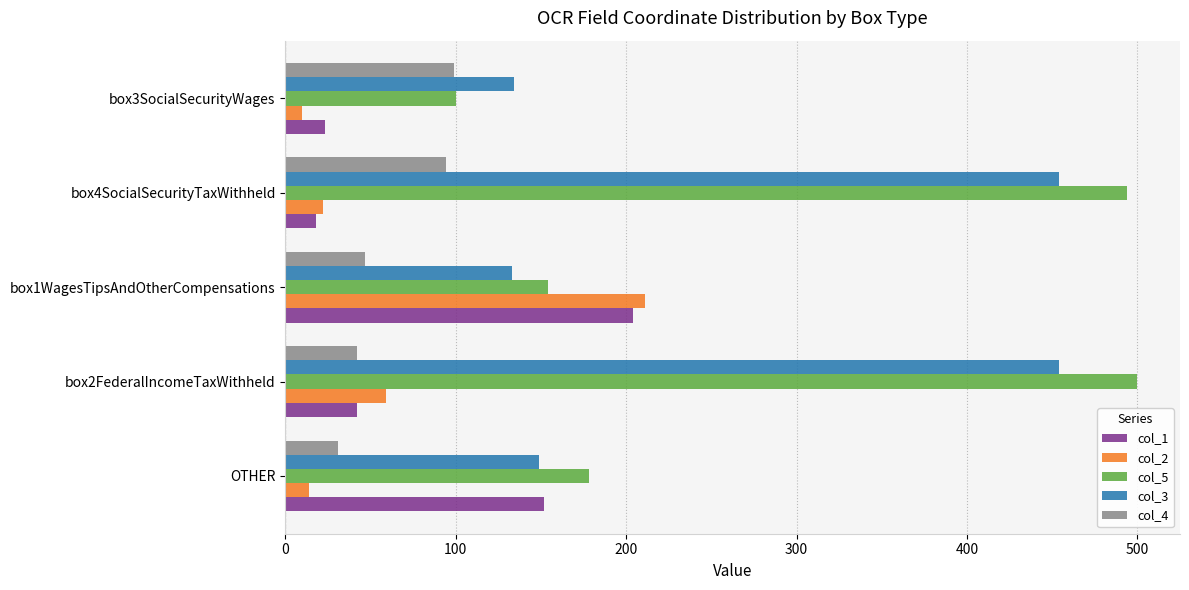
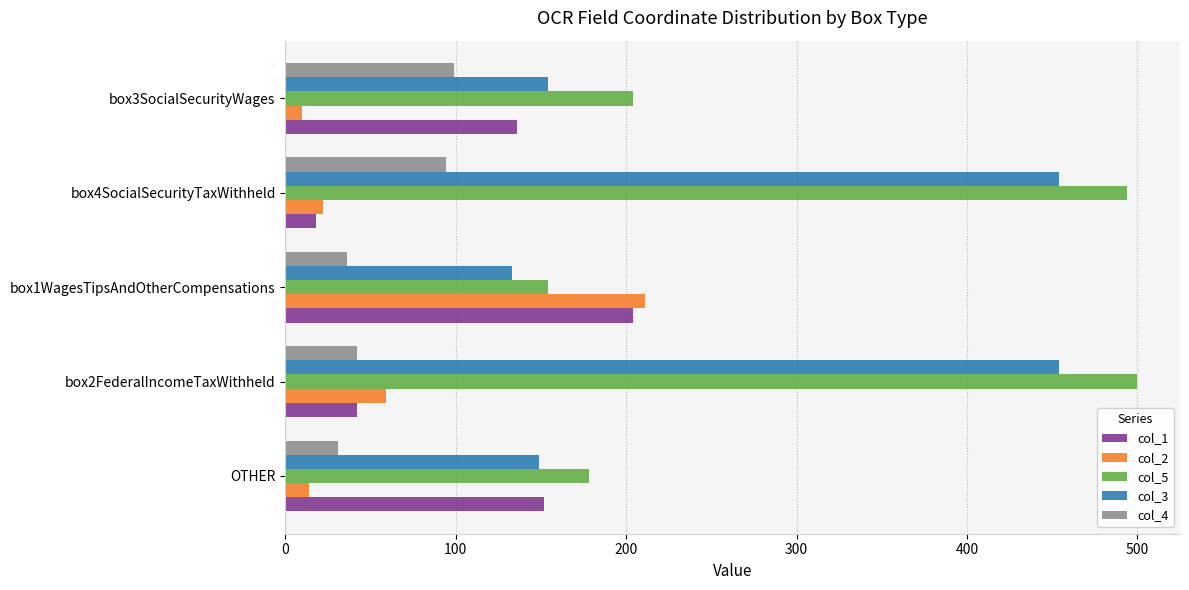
  {
    "col_1": {
-     "box3SocialSecurityWages": 23,
+     "box3SocialSecurityWages": 136,
      "box4SocialSecurityTaxWithheld": 18,
      "box1WagesTipsAndOtherCompensations": 204,
      "box2FederalIncomeTaxWithheld": 42,
      "OTHER": 152
    },
    "col_2": {
      "box3SocialSecurityWages": 10,
      "box4SocialSecurityTaxWithheld": 22,
      "box1WagesTipsAndOtherCompensations": 211,
      "box2FederalIncomeTaxWithheld": 59,
      "OTHER": 14
    },
    "col_5": {
-     "box3SocialSecurityWages": 100,
+     "box3SocialSecurityWages": 204,
      "box4SocialSecurityTaxWithheld": 494,
      "box1WagesTipsAndOtherCompensations": 154,
      "box2FederalIncomeTaxWithheld": 500,
      "OTHER": 178
    },
    "col_3": {
-     "box3SocialSecurityWages": 134,
+     "box3SocialSecurityWages": 154,
      "box4SocialSecurityTaxWithheld": 454,
      "box1WagesTipsAndOtherCompensations": 133,
      "box2FederalIncomeTaxWithheld": 454,
      "OTHER": 149
    },
    "col_4": {
      "box3SocialSecurityWages": 99,
      "box4SocialSecurityTaxWithheld": 94,
-     "box1WagesTipsAndOtherCompensations": 47,
+     "box1WagesTipsAndOtherCompensations": 36,
      "box2FederalIncomeTaxWithheld": 42,
      "OTHER": 31
    }
  }
